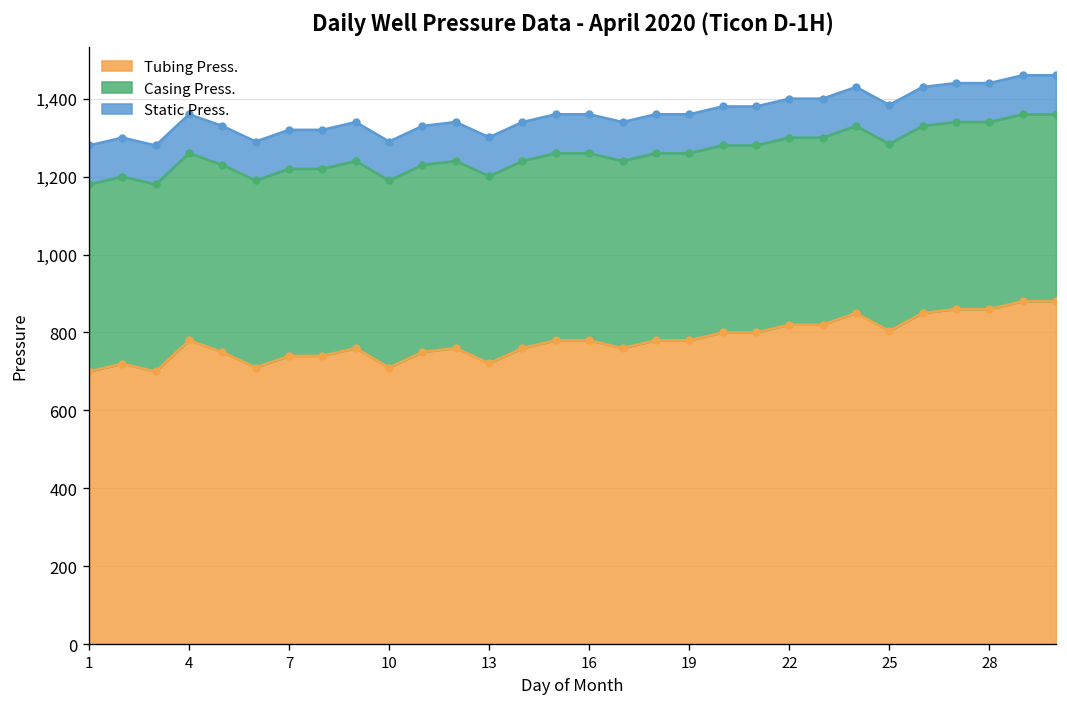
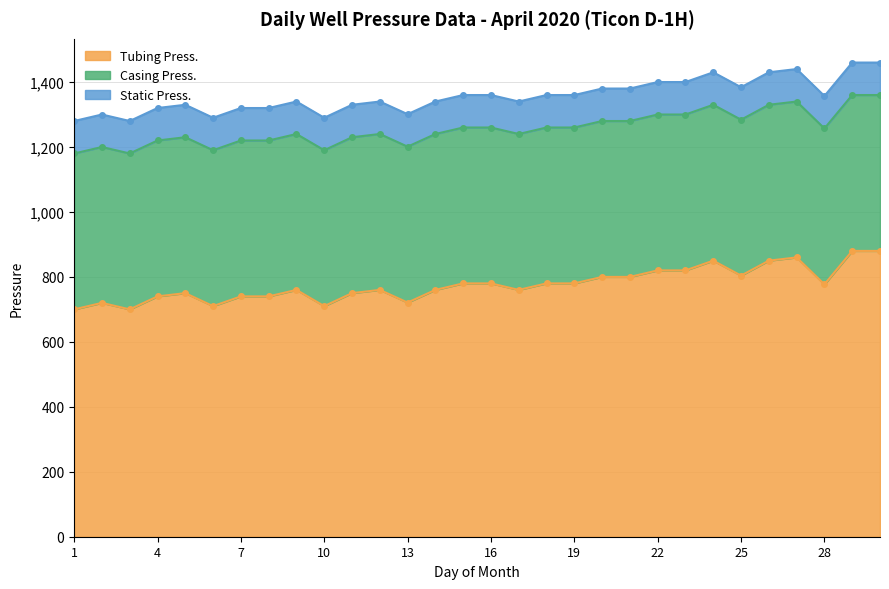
  {
    "Tubing Press.": {
      "1": 700,
-     "4": 780,
+     "4": 740,
      "7": 740,
      "10": 710,
      "13": 720,
      "16": 780,
      "19": 780,
      "22": 820,
      "25": 800,
-     "28": 860
+     "28": 780
    },
    "Casing Press.": {
      "1": 480,
      "4": 480,
      "7": 480,
      "10": 480,
      "13": 480,
      "16": 480,
      "19": 480,
      "22": 480,
      "25": 480,
      "28": 480
    },
    "Static Press.": {
      "1": 100,
      "4": 100,
      "7": 100,
      "10": 100,
      "13": 100,
      "16": 100,
      "19": 100,
      "22": 100,
      "25": 100,
      "28": 100
    }
  }
